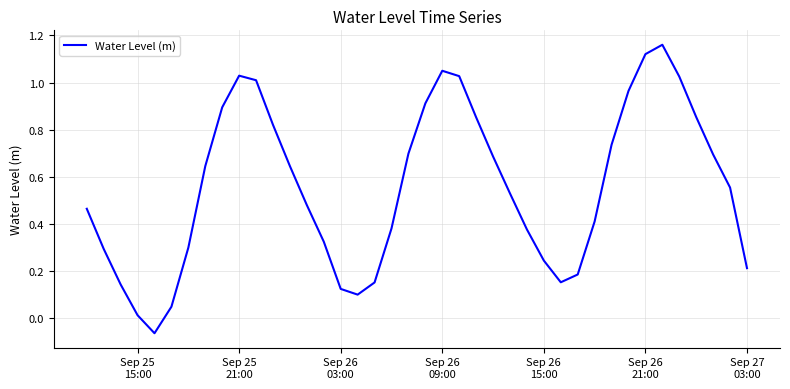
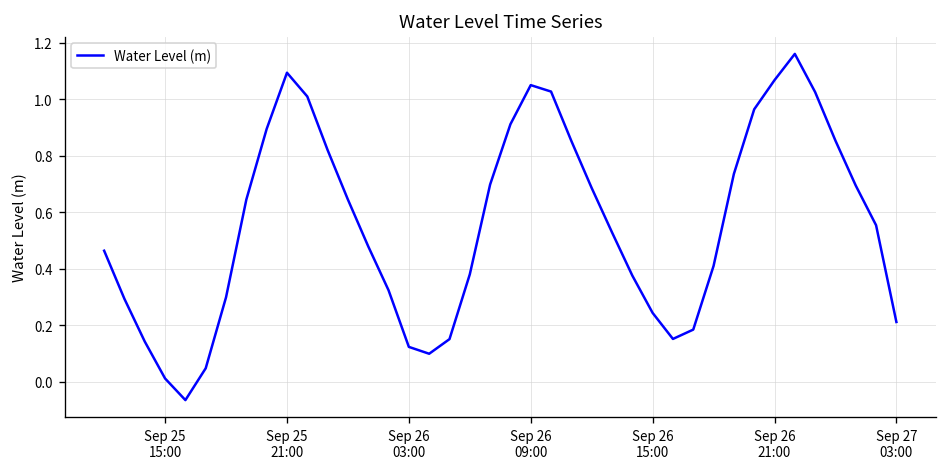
  {
    "Sep 25 15:00": 0.01,
-   "Sep 25 21:00": 1.03,
+   "Sep 25 21:00": 1.09,
    "Sep 26 03:00": 0.12,
    "Sep 26 09:00": 1.05,
    "Sep 26 15:00": 0.24,
-   "Sep 26 21:00": 1.12,
+   "Sep 26 21:00": 1.07,
    "Sep 27 03:00": 0.21
  }
